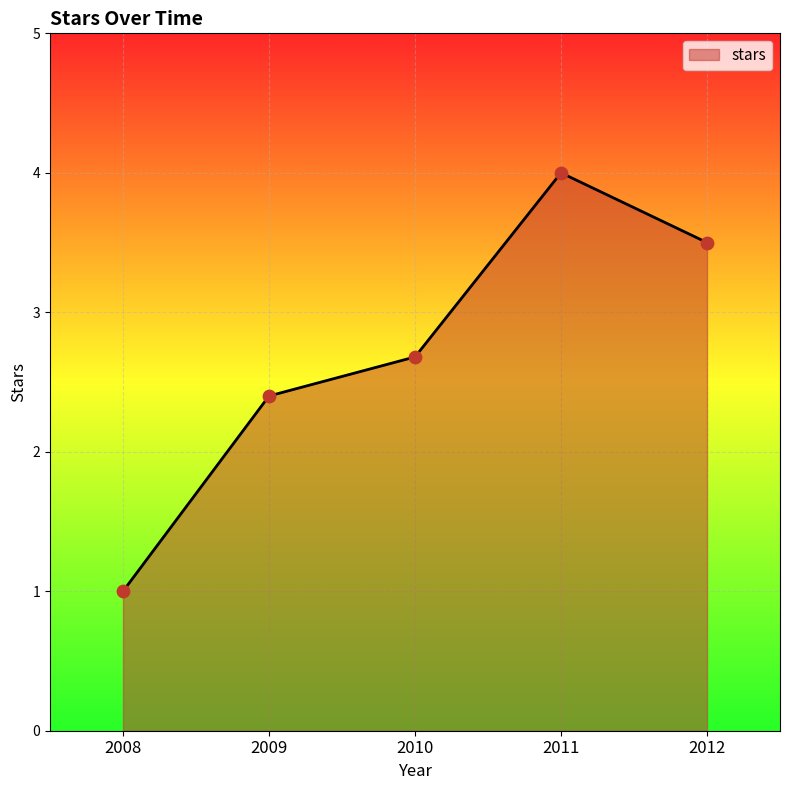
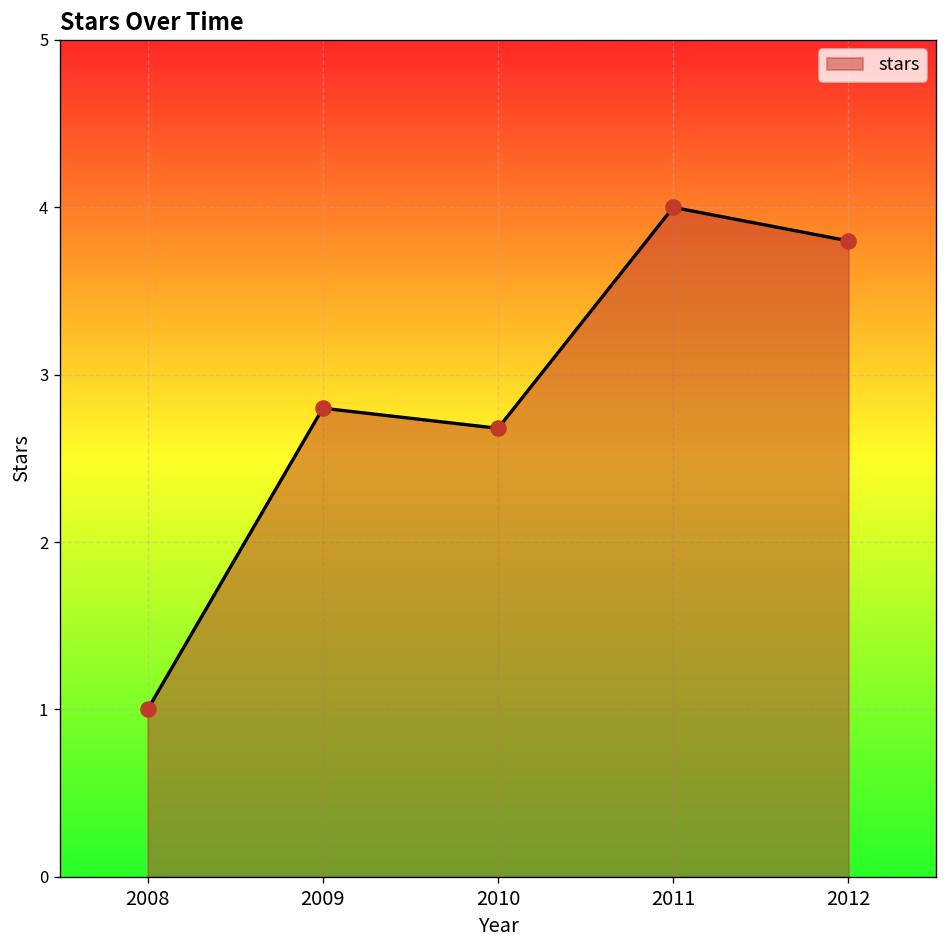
  {
    "2008": 1.0,
-   "2009": 2.4,
+   "2009": 2.8,
    "2010": 2.68,
    "2011": 4.0,
-   "2012": 3.5
+   "2012": 3.8
  }
